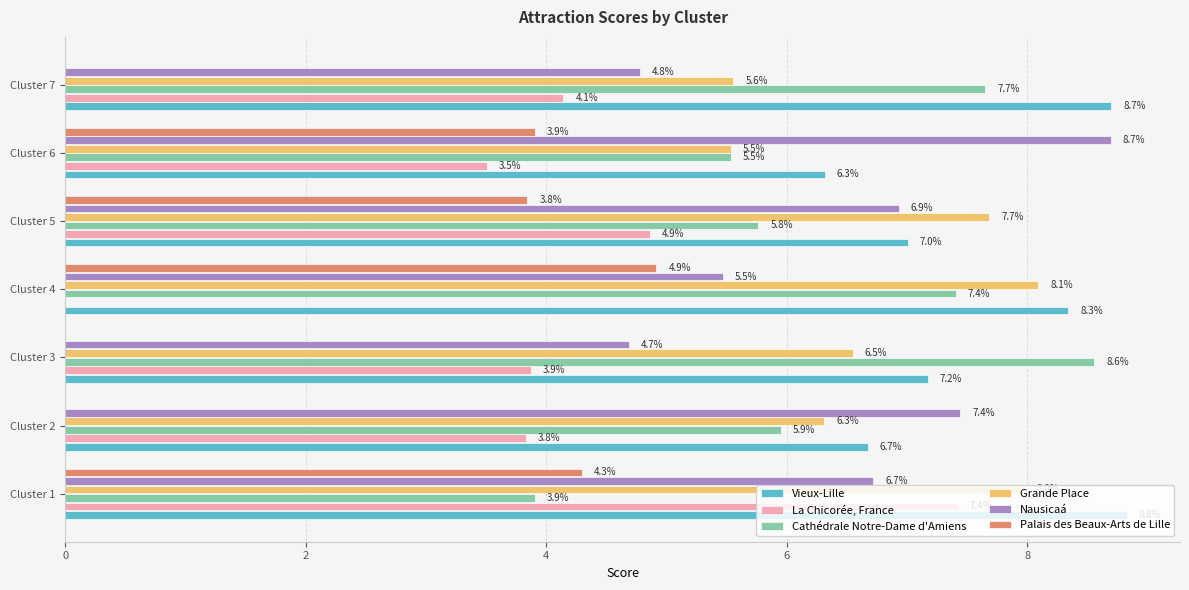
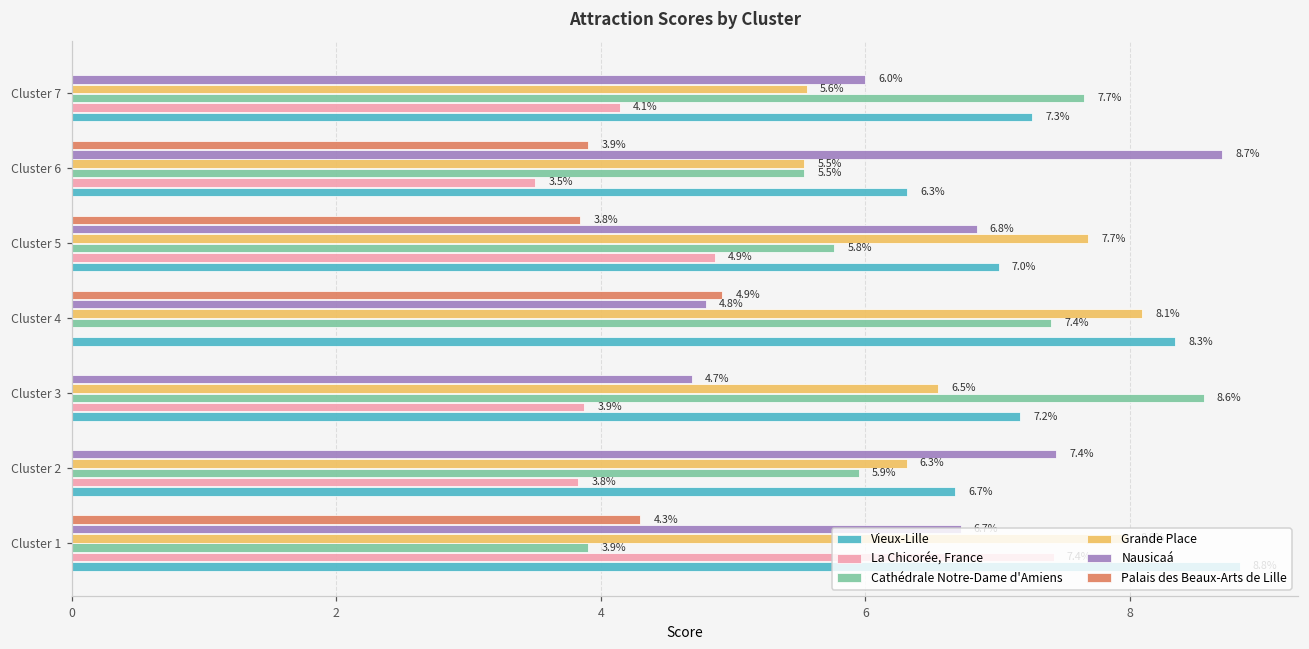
  {
    "Vieux-Lille": {
-     "Cluster 7": "8.7%",
+     "Cluster 7": "7.3%",
      "Cluster 6": "6.3%",
      "Cluster 5": "7.0%",
      "Cluster 4": "8.3%",
      "Cluster 3": "7.2%",
      "Cluster 2": "6.7%"
    },
    "La Chicorée, France": {
      "Cluster 7": "4.1%",
      "Cluster 6": "3.5%",
      "Cluster 5": "4.9%",
      "Cluster 3": "3.9%",
      "Cluster 2": "3.8%"
    },
    "Cathédrale Notre-Dame d'Amiens": {
      "Cluster 7": "7.7%",
      "Cluster 6": "5.5%",
      "Cluster 5": "5.8%",
      "Cluster 4": "7.4%",
      "Cluster 3": "8.6%",
      "Cluster 2": "5.9%",
      "Cluster 1": "3.9%"
    },
    "Grande Place": {
      "Cluster 7": "5.6%",
      "Cluster 6": "5.5%",
      "Cluster 5": "7.7%",
      "Cluster 4": "8.1%",
      "Cluster 3": "6.5%",
      "Cluster 2": "6.3%"
    },
    "Nausicaá": {
-     "Cluster 7": "4.8%",
+     "Cluster 7": "6.0%",
      "Cluster 6": "8.7%",
-     "Cluster 5": "6.9%",
-     "Cluster 4": "5.5%",
+     "Cluster 5": "6.8%",
+     "Cluster 4": "4.8%",
      "Cluster 3": "4.7%",
      "Cluster 2": "7.4%"
    },
    "Palais des Beaux-Arts de Lille": {
      "Cluster 6": "3.9%",
      "Cluster 5": "3.8%",
      "Cluster 4": "4.9%",
      "Cluster 1": "4.3%"
    }
  }
